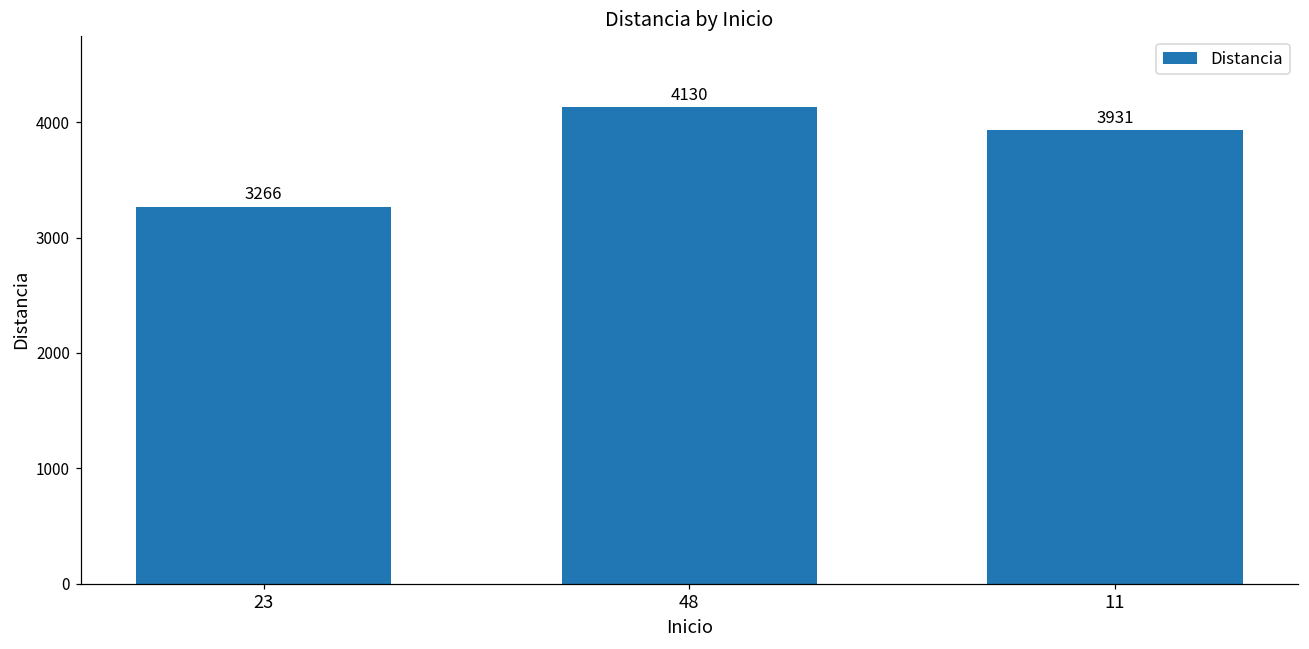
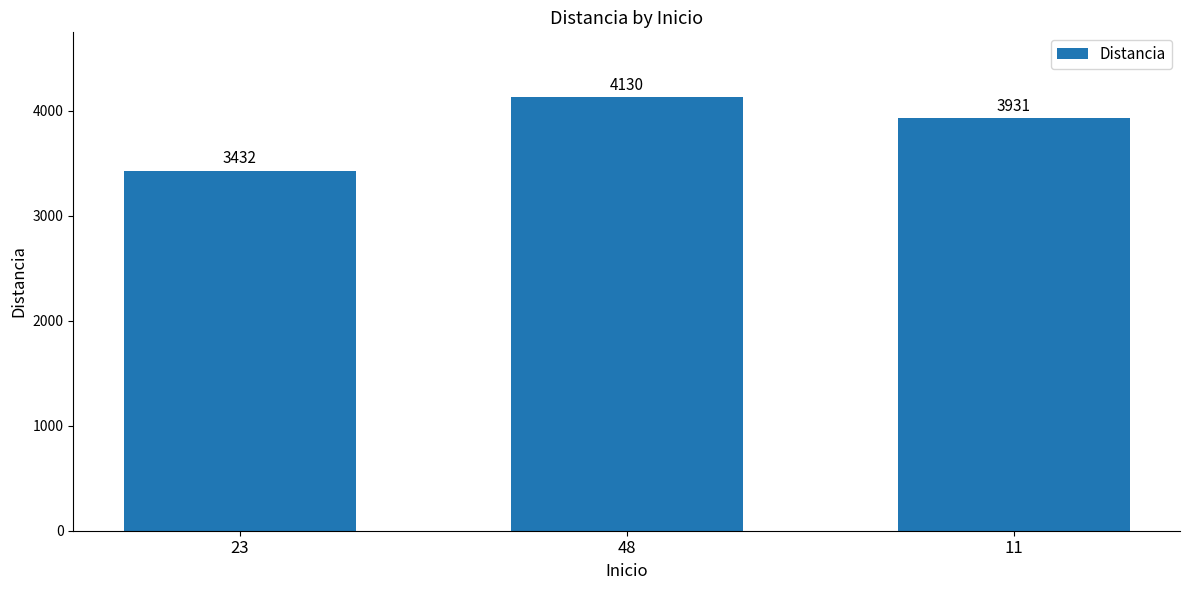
  {
-   "23": 3266,
+   "23": 3432,
    "48": 4130,
    "11": 3931
  }
